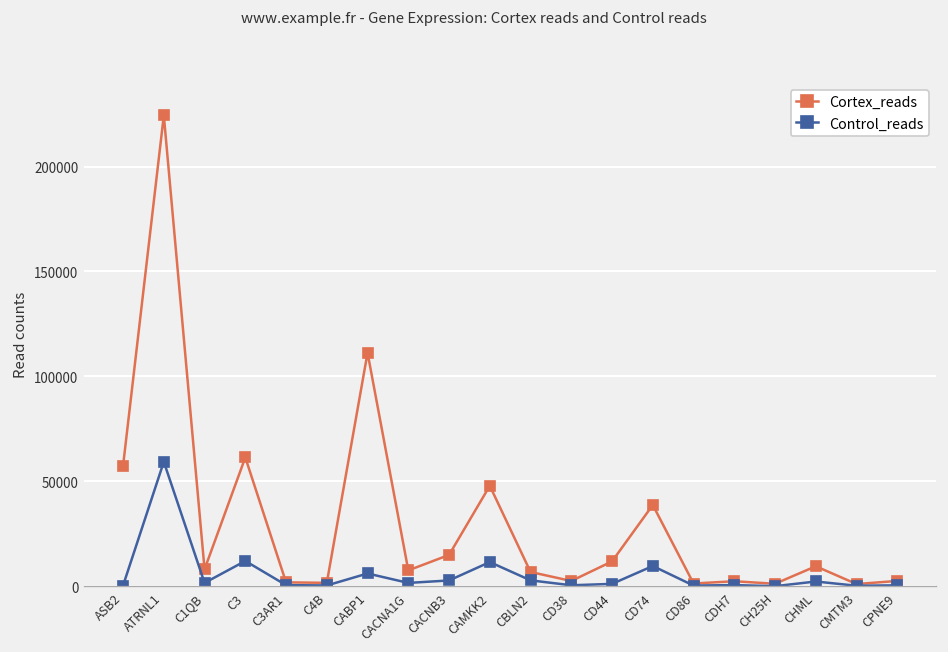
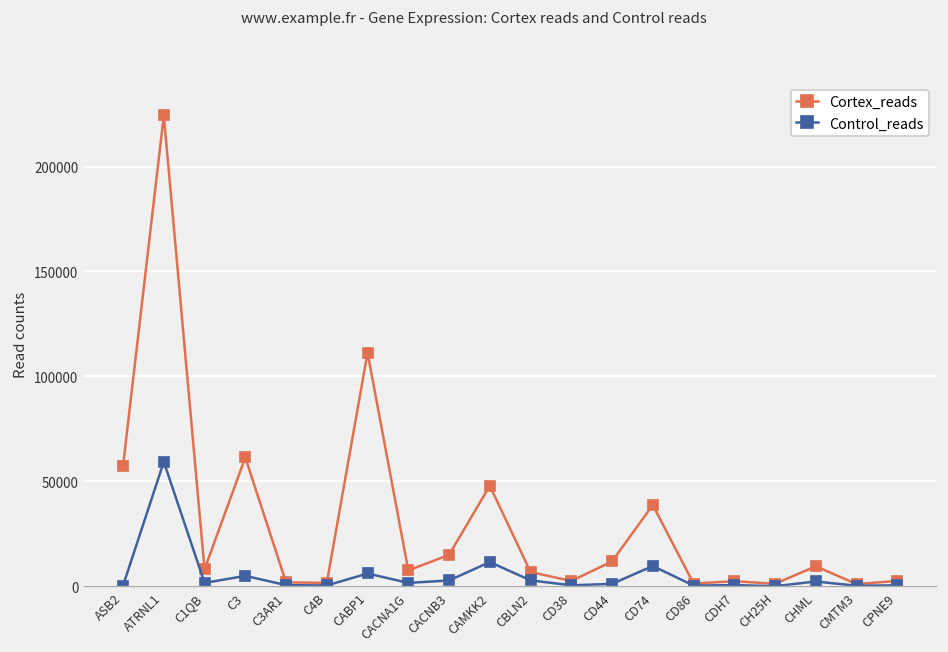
  {
    "Cortex_reads": {
      "ASB2": 57000,
      "ATRNL1": 224000,
      "C1QB": 8000,
      "C3": 61000,
      "CABP1": 111000,
      "CACNA1G": 8000,
      "CACNB3": 15000,
      "CAMKK2": 48000,
      "CBLN2": 7000,
      "CD38": 3000,
      "CD44": 12000,
      "CD74": 39000,
      "CDH7": 2000,
      "CHML": 10000,
      "CPNE9": 3000
    },
    "Control_reads": {
      "ASB2": 0,
      "ATRNL1": 59000,
      "C1QB": 2000,
-     "C3": 12000,
+     "C3": 5000,
      "CABP1": 6000,
      "CACNA1G": 2000,
      "CACNB3": 3000,
      "CAMKK2": 12000,
      "CBLN2": 3000,
      "CD38": 1000,
      "CD44": 1000,
      "CD74": 10000,
      "CDH7": 1000,
      "CHML": 2000,
      "CPNE9": 0
    }
  }
